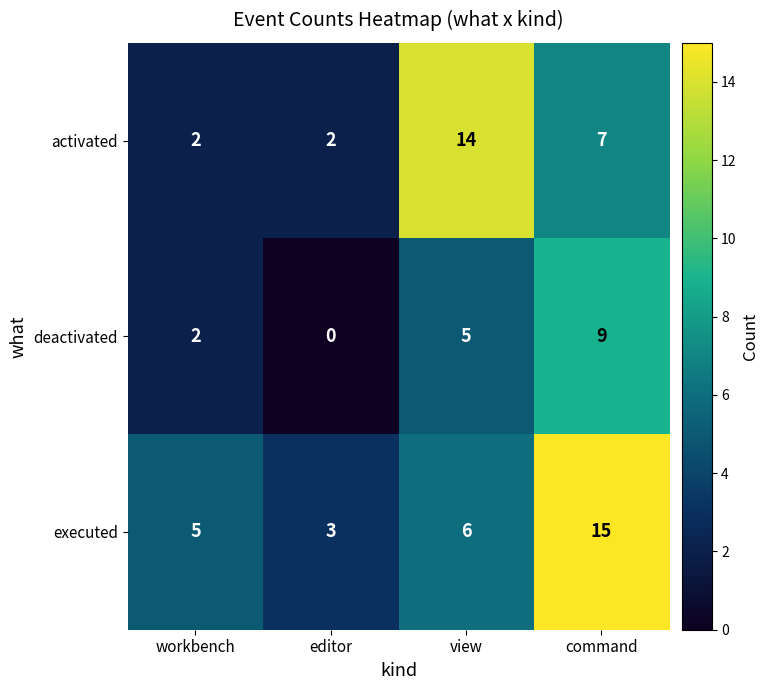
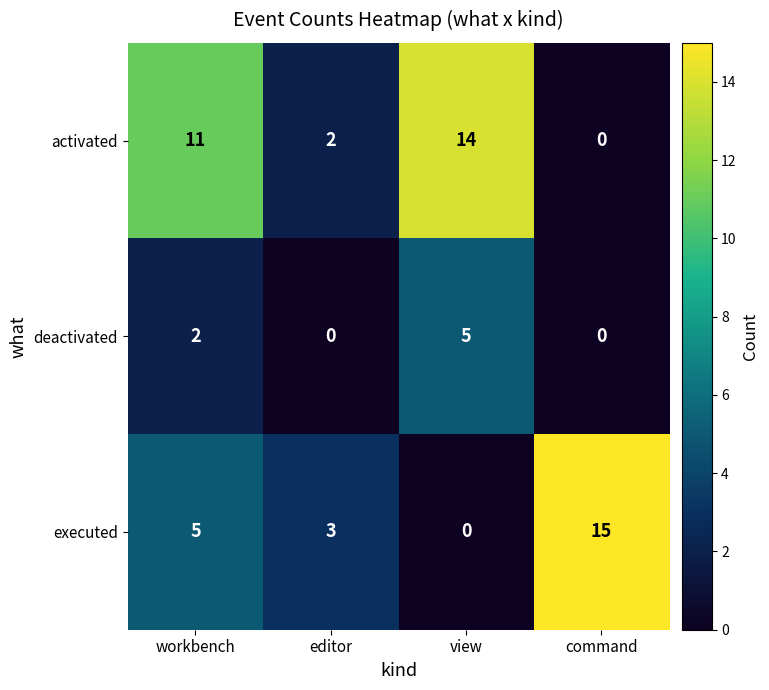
  {
    "activated": {
-     "workbench": 2,
+     "workbench": 11,
      "editor": 2,
      "view": 14,
-     "command": 7
+     "command": 0
    },
    "deactivated": {
      "workbench": 2,
      "editor": 0,
      "view": 5,
-     "command": 9
+     "command": 0
    },
    "executed": {
      "workbench": 5,
      "editor": 3,
-     "view": 6,
+     "view": 0,
      "command": 15
    }
  }
